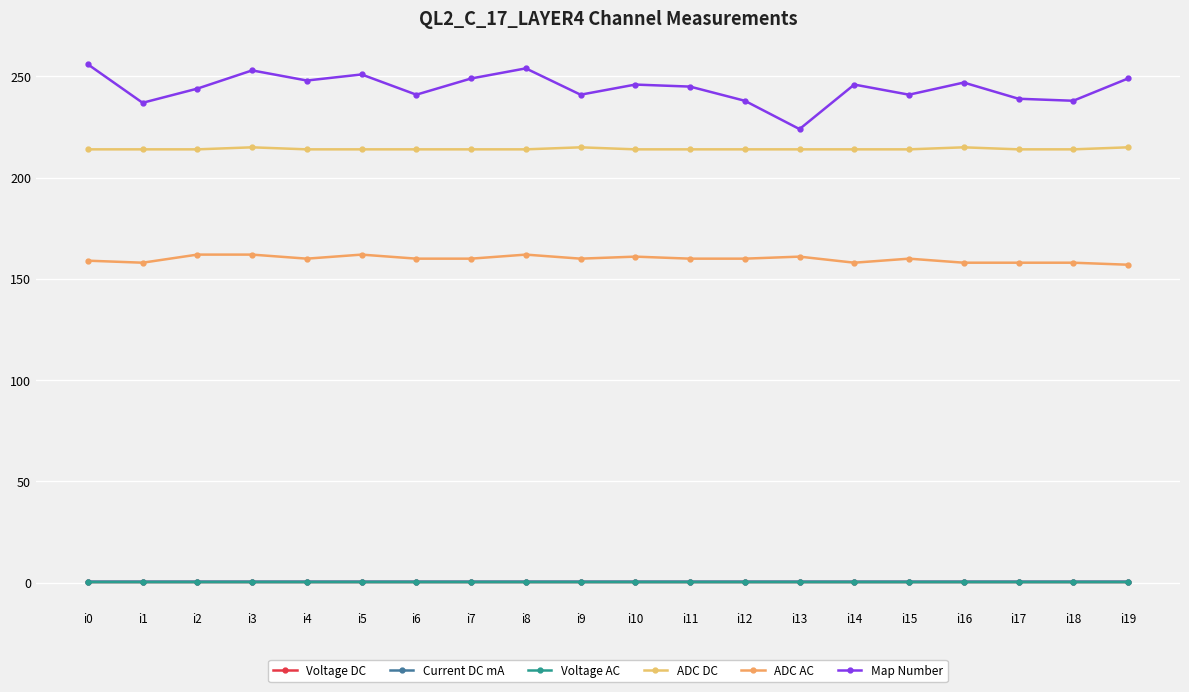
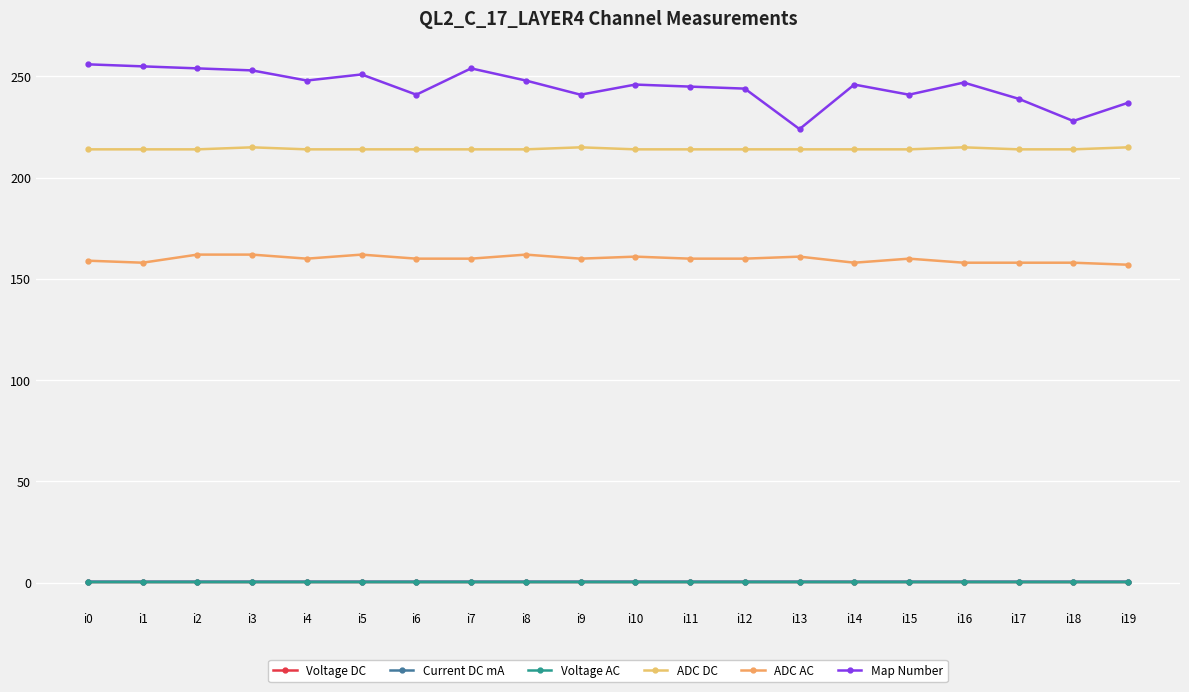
  {
    "Map Number": {
      "i0": 256,
-     "i1": 237,
-     "i2": 244,
+     "i1": 255,
+     "i2": 254,
      "i3": 253,
      "i4": 248,
      "i5": 251,
      "i6": 241,
-     "i7": 249,
-     "i8": 254,
+     "i7": 254,
+     "i8": 248,
      "i9": 241,
      "i10": 246,
      "i11": 245,
-     "i12": 238,
+     "i12": 244,
      "i13": 224,
      "i14": 246,
      "i15": 241,
      "i16": 247,
      "i17": 239,
-     "i18": 238,
-     "i19": 249
+     "i18": 228,
+     "i19": 237
    }
  }
